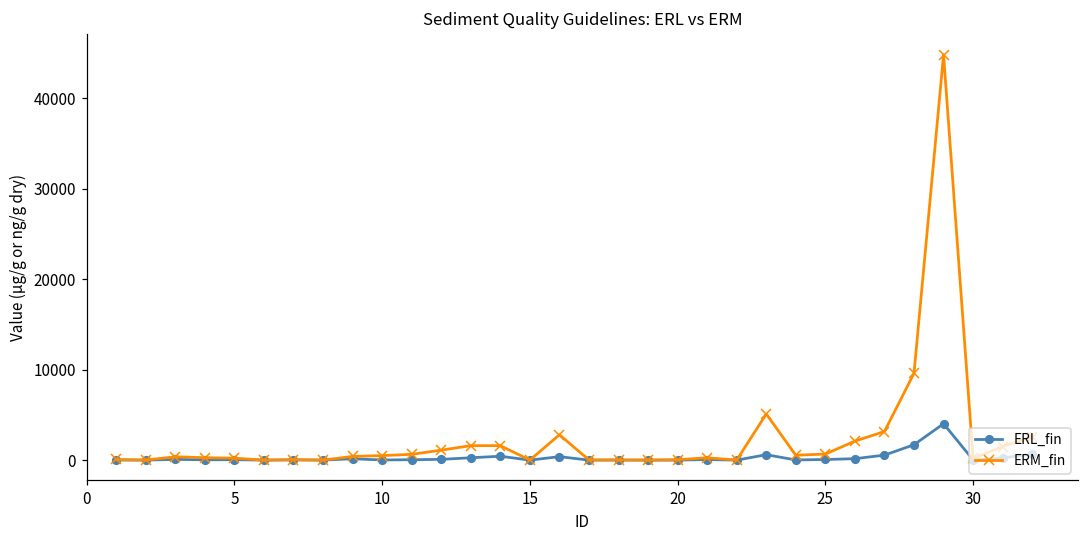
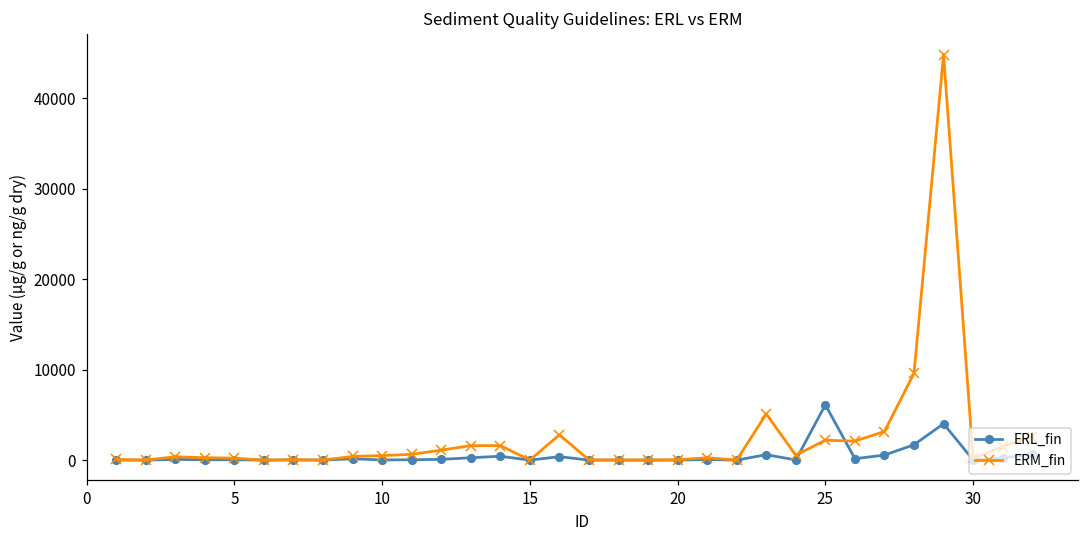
  {
    "ERL_fin": {
      "10": 0,
-     "25": 0
+     "25": 6000
    },
    "ERM_fin": {
      "10": 1000,
-     "25": 1000
+     "25": 2000
    }
  }
